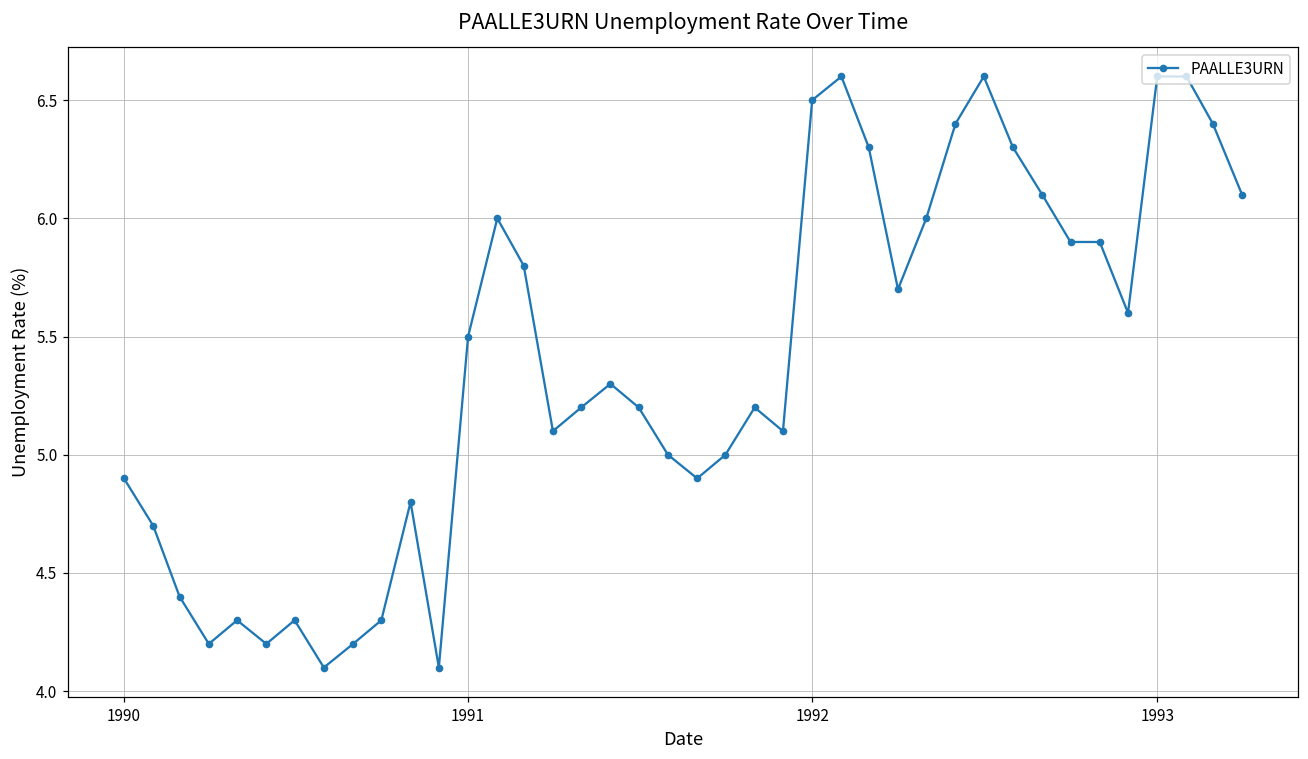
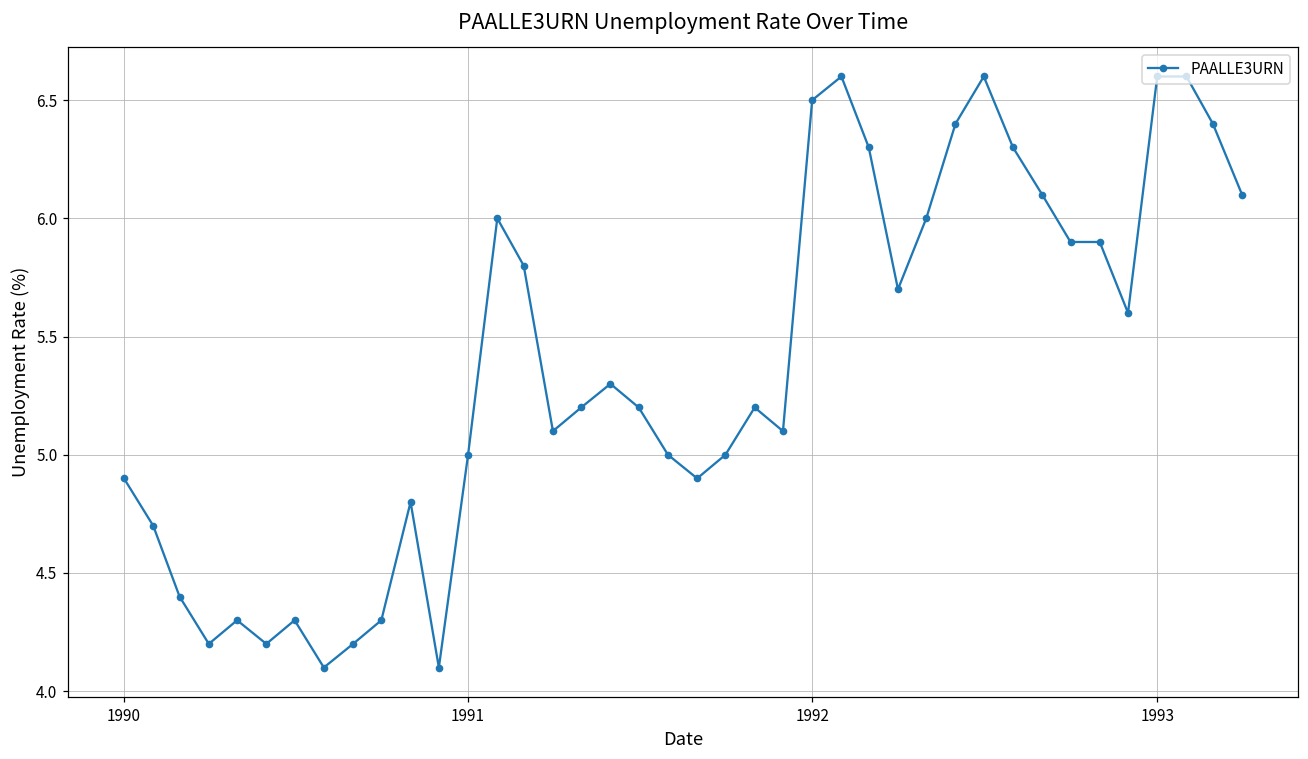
  {
    "1990": 4.9,
-   "1991": 5.5,
+   "1991": 5.0,
    "1992": 6.5
  }
